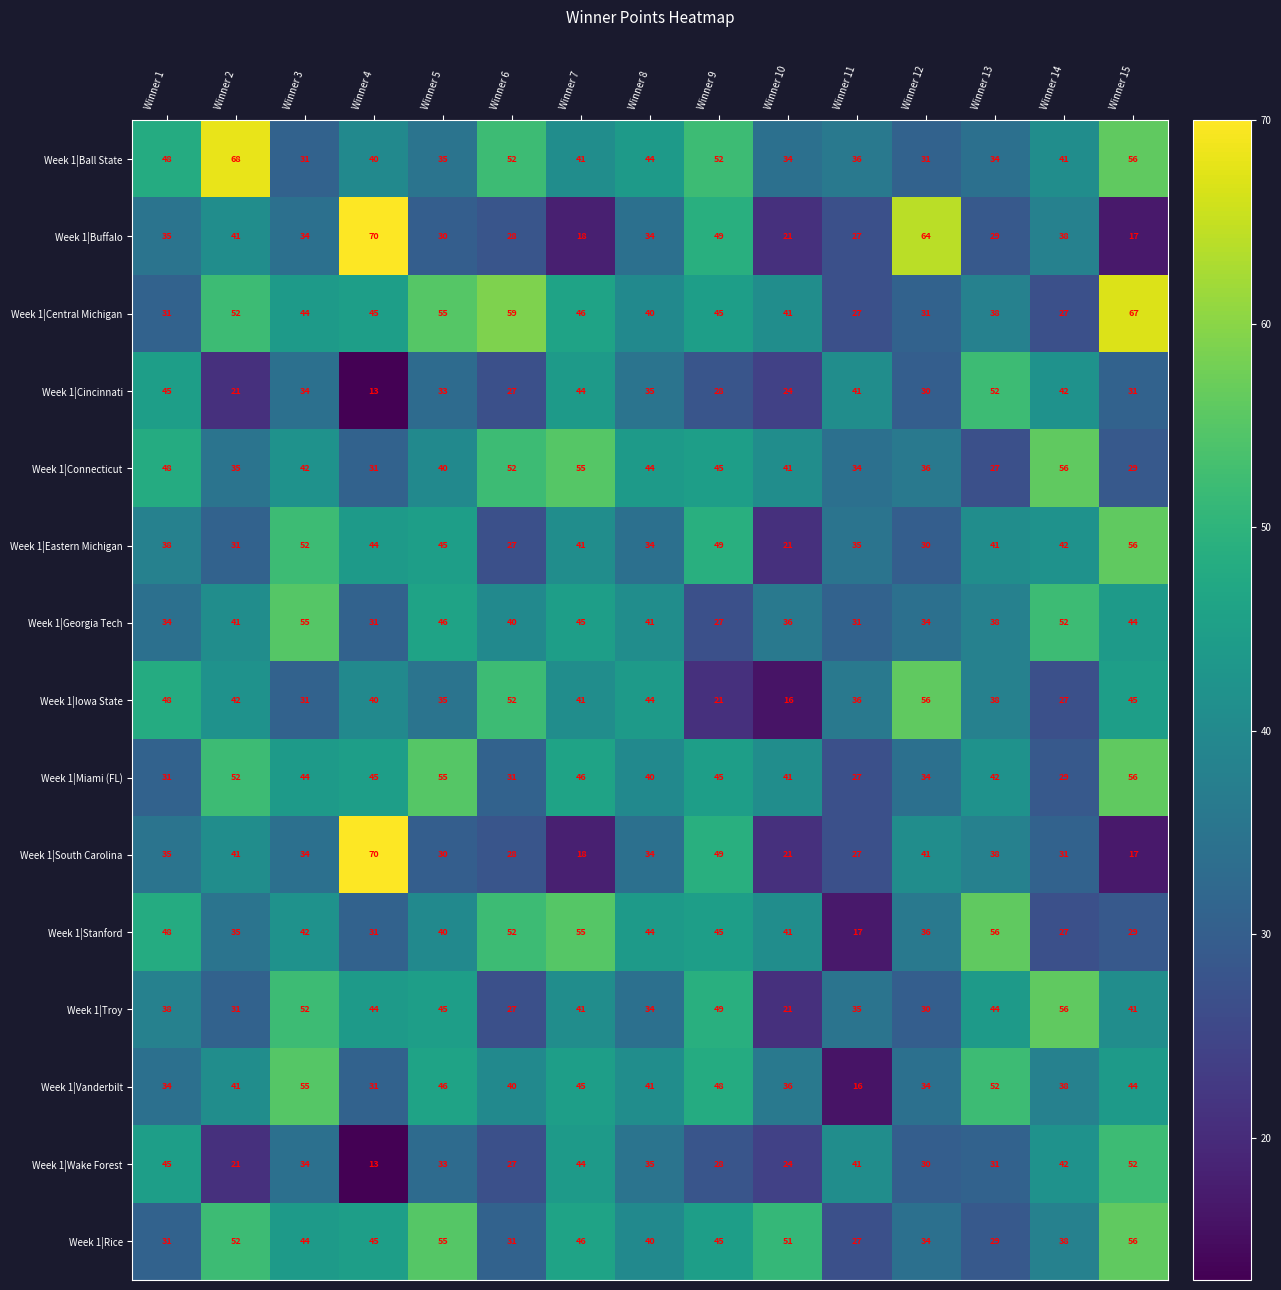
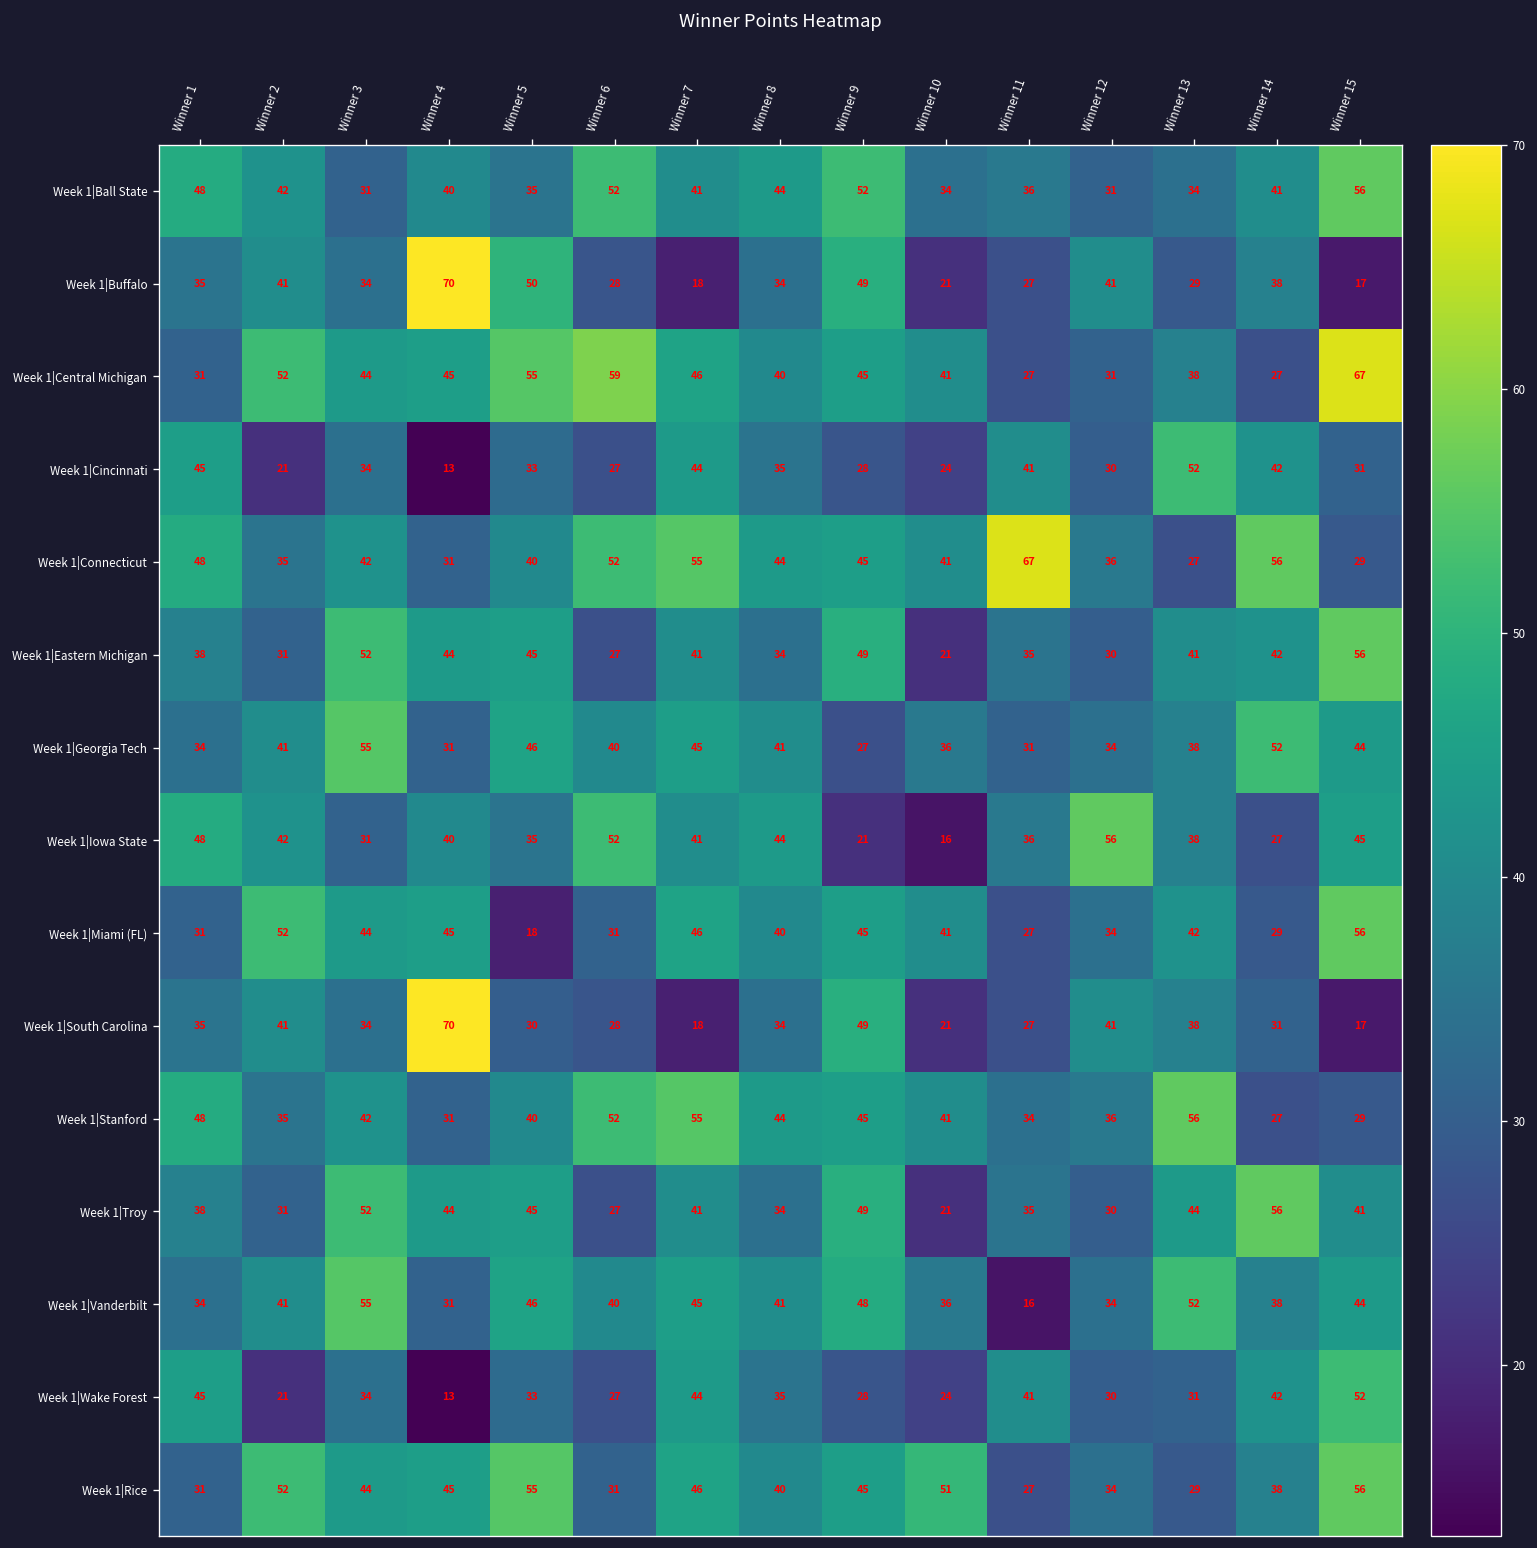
  {
    "Week 1|Ball State": {
      "Winner 1": 48,
-     "Winner 2": 68,
+     "Winner 2": 42,
      "Winner 3": 31,
      "Winner 4": 40,
      "Winner 5": 35,
      "Winner 6": 52,
      "Winner 7": 41,
      "Winner 8": 44,
      "Winner 9": 52,
      "Winner 10": 34,
      "Winner 11": 36,
      "Winner 12": 31,
      "Winner 13": 34,
      "Winner 14": 41,
      "Winner 15": 56
    },
    "Week 1|Buffalo": {
      "Winner 1": 35,
      "Winner 2": 41,
      "Winner 3": 34,
      "Winner 4": 70,
-     "Winner 5": 30,
+     "Winner 5": 50,
      "Winner 6": 28,
      "Winner 7": 18,
      "Winner 8": 34,
      "Winner 9": 49,
      "Winner 10": 21,
      "Winner 11": 27,
-     "Winner 12": 64,
+     "Winner 12": 41,
      "Winner 13": 29,
      "Winner 14": 38,
      "Winner 15": 17
    },
    "Week 1|Connecticut": {
      "Winner 1": 48,
      "Winner 2": 35,
      "Winner 3": 42,
      "Winner 4": 31,
      "Winner 5": 40,
      "Winner 6": 52,
      "Winner 7": 55,
      "Winner 8": 44,
      "Winner 9": 45,
      "Winner 10": 41,
-     "Winner 11": 34,
+     "Winner 11": 67,
      "Winner 12": 36,
      "Winner 13": 27,
      "Winner 14": 56,
      "Winner 15": 29
    },
    "Week 1|Miami (FL)": {
      "Winner 1": 31,
      "Winner 2": 52,
      "Winner 3": 44,
      "Winner 4": 45,
-     "Winner 5": 55,
+     "Winner 5": 18,
      "Winner 6": 31,
      "Winner 7": 46,
      "Winner 8": 40,
      "Winner 9": 45,
      "Winner 10": 41,
      "Winner 11": 27,
      "Winner 12": 34,
      "Winner 13": 42,
      "Winner 14": 29,
      "Winner 15": 56
    },
    "Week 1|Stanford": {
      "Winner 1": 48,
      "Winner 2": 35,
      "Winner 3": 42,
      "Winner 4": 31,
      "Winner 5": 40,
      "Winner 6": 52,
      "Winner 7": 55,
      "Winner 8": 44,
      "Winner 9": 45,
      "Winner 10": 41,
-     "Winner 11": 17,
+     "Winner 11": 34,
      "Winner 12": 36,
      "Winner 13": 56,
      "Winner 14": 27,
      "Winner 15": 29
    }
  }
